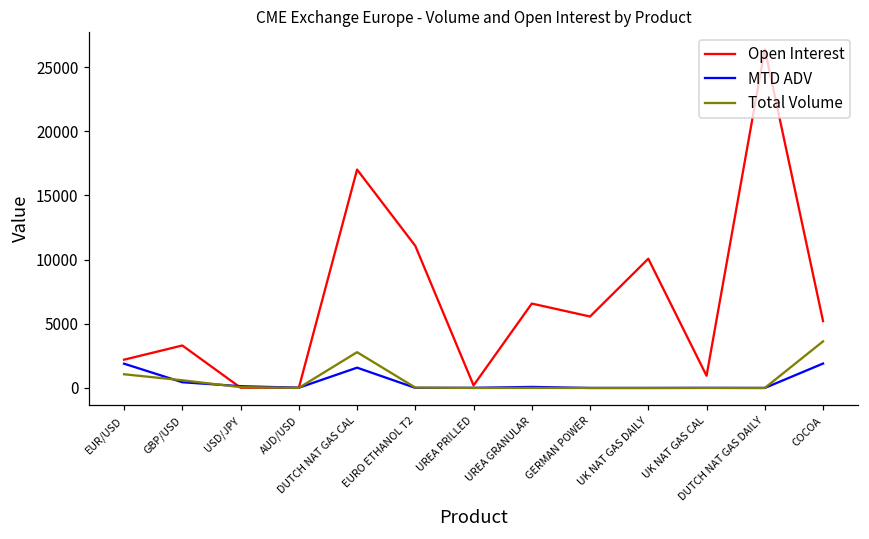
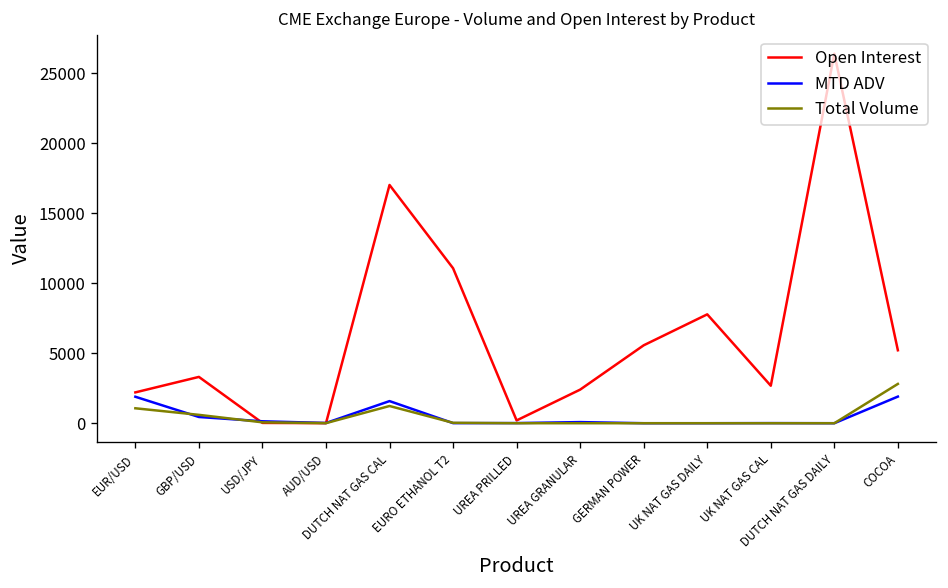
  {
    "Open Interest": {
      "EUR/USD": 2200,
      "GBP/USD": 3300,
      "DUTCH NAT GAS CAL": 17000,
      "EURO ETHANOL T2": 11100,
-     "UREA GRANULAR": 6600,
+     "UREA GRANULAR": 2400,
      "GERMAN POWER": 5600,
-     "UK NAT GAS DAILY": 10100,
-     "UK NAT GAS CAL": 1000,
+     "UK NAT GAS DAILY": 7800,
+     "UK NAT GAS CAL": 2700,
      "COCOA": 5200
    },
    "MTD ADV": {
      "EUR/USD": 1900,
      "DUTCH NAT GAS CAL": 1600,
      "COCOA": 1900
    },
    "Total Volume": {
      "EUR/USD": 1100,
-     "DUTCH NAT GAS CAL": 2800,
-     "COCOA": 3600
+     "DUTCH NAT GAS CAL": 1200,
+     "COCOA": 2800
    }
  }
